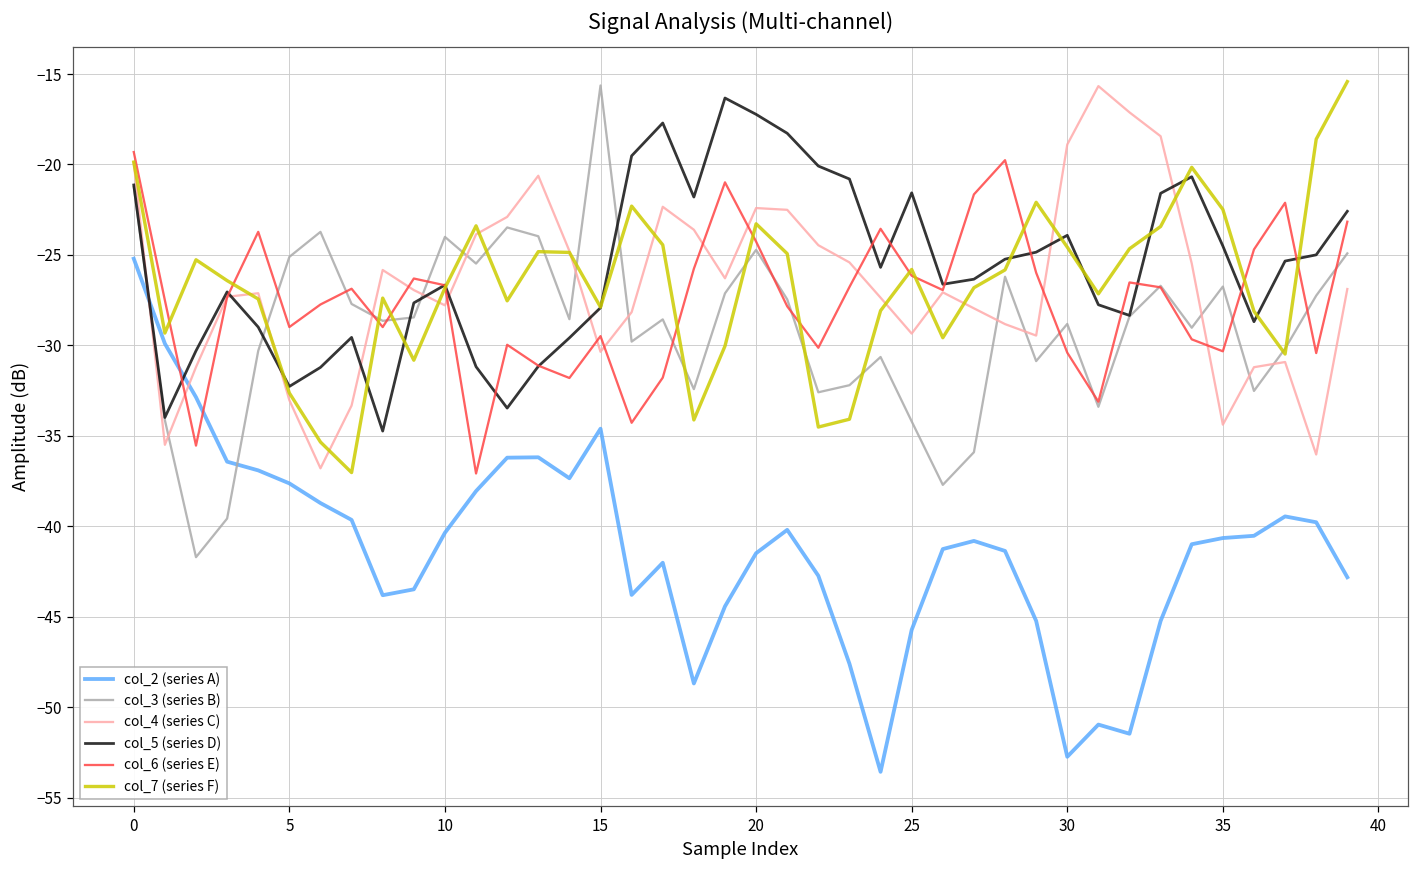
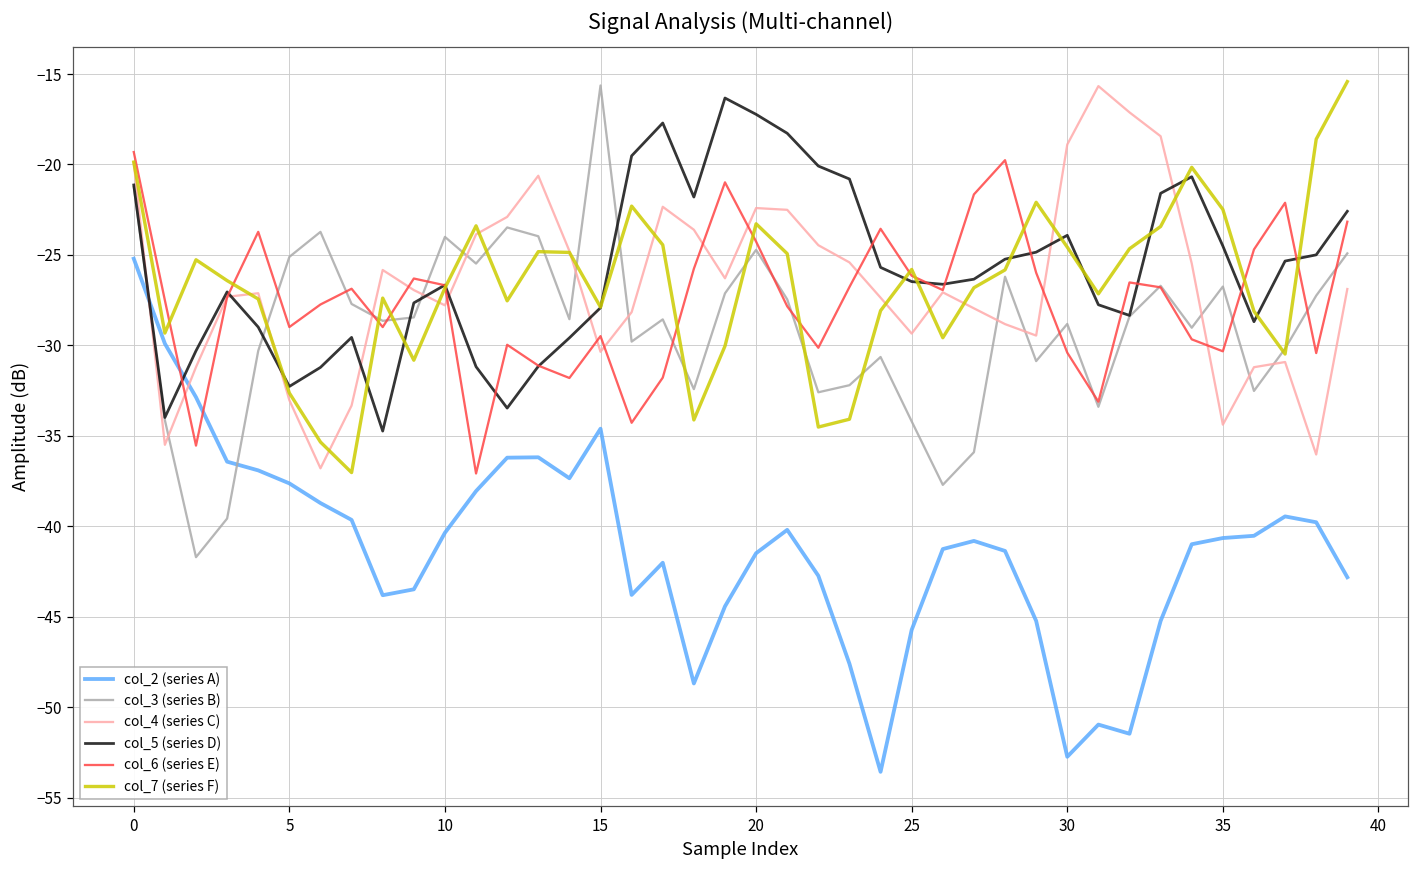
  {
    "col_2 (series A)": {
      "0": -25.2,
      "5": -37.6,
      "10": -40.4,
      "15": -34.6,
      "20": -41.5,
      "25": -45.7,
      "30": -52.7,
      "35": -40.6
    },
    "col_3 (series B)": {
      "5": -25.1,
      "10": -24.0,
      "15": -15.6,
      "20": -24.7,
      "25": -34.2,
      "30": -28.8,
      "35": -26.7
    },
    "col_4 (series C)": {
      "5": -33.0,
      "10": -27.8,
      "15": -30.4,
      "20": -22.4,
      "25": -29.3,
      "30": -18.9,
      "35": -34.4
    },
    "col_5 (series D)": {
      "5": -32.3,
      "20": -17.2,
-     "25": -21.6,
+     "25": -26.5,
      "30": -23.9,
      "35": -24.5
    },
    "col_6 (series E)": {
      "0": -19.3,
      "5": -29.0,
      "15": -29.5,
      "20": -24.3,
      "25": -26.1,
      "30": -30.4,
      "35": -30.3
    },
    "col_7 (series F)": {
      "5": -32.6,
      "20": -23.3,
      "25": -25.8,
      "30": -24.6,
      "35": -22.5
    }
  }
